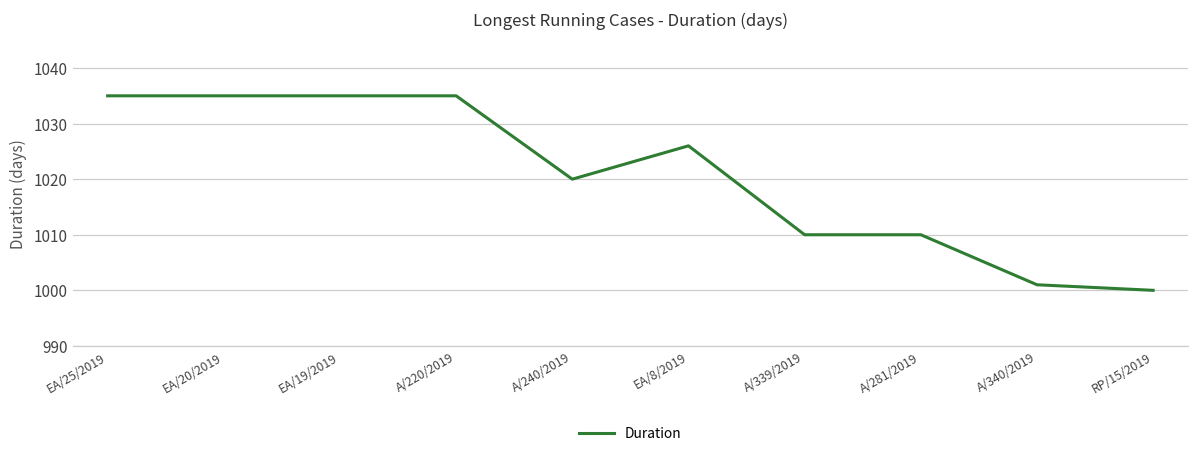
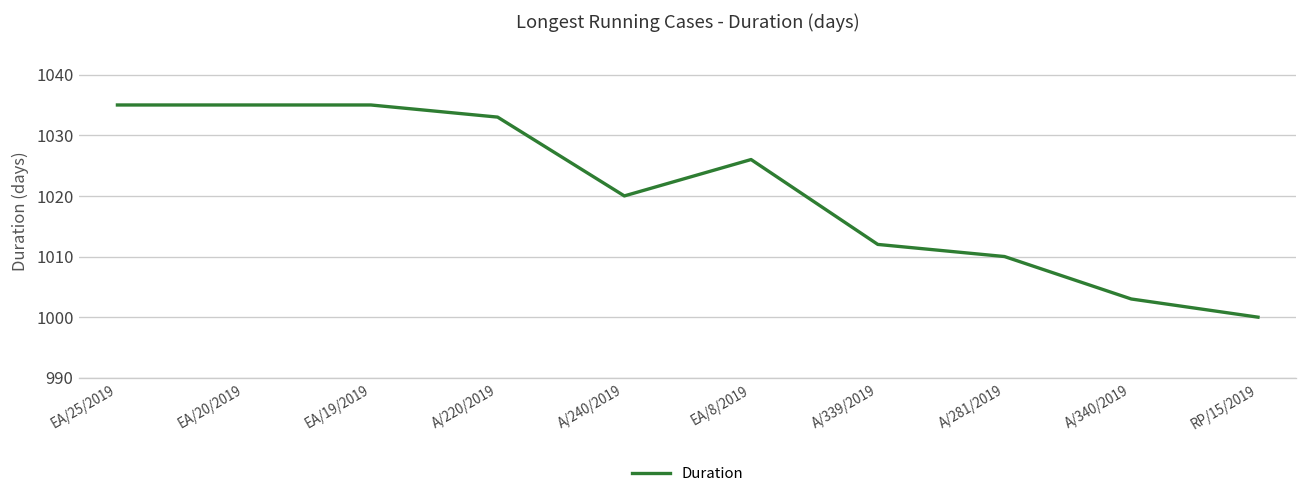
  {
    "EA/25/2019": 1035,
    "EA/20/2019": 1035,
    "EA/19/2019": 1035,
-   "A/220/2019": 1035,
+   "A/220/2019": 1033,
    "A/240/2019": 1020,
    "EA/8/2019": 1026,
-   "A/339/2019": 1010,
+   "A/339/2019": 1012,
    "A/281/2019": 1010,
-   "A/340/2019": 1001,
+   "A/340/2019": 1003,
    "RP/15/2019": 1000
  }
